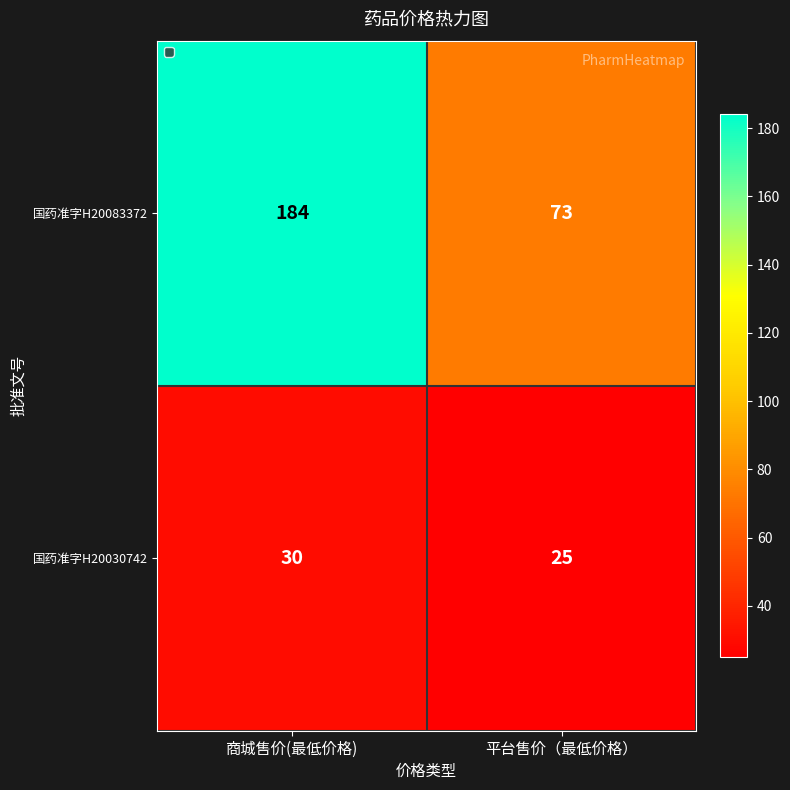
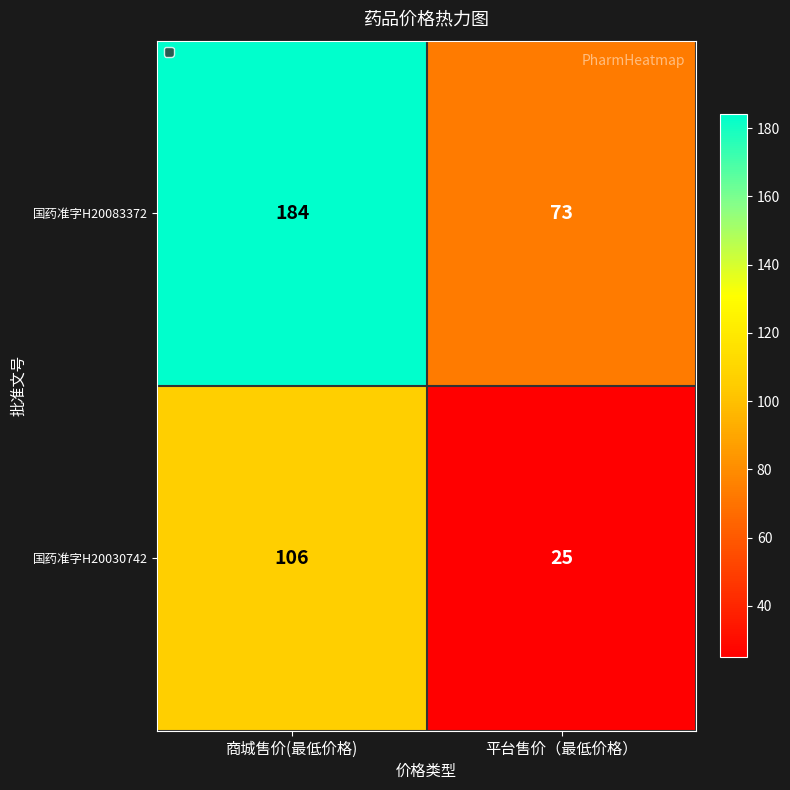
  {
    "国药准字H20083372": {
      "商城售价(最低价格)": 184
    },
    "国药准字H20030742": {
-     "商城售价(最低价格)": 30,
+     "商城售价(最低价格)": 106,
      "平台售价（最低价格）": 25
    }
  }
